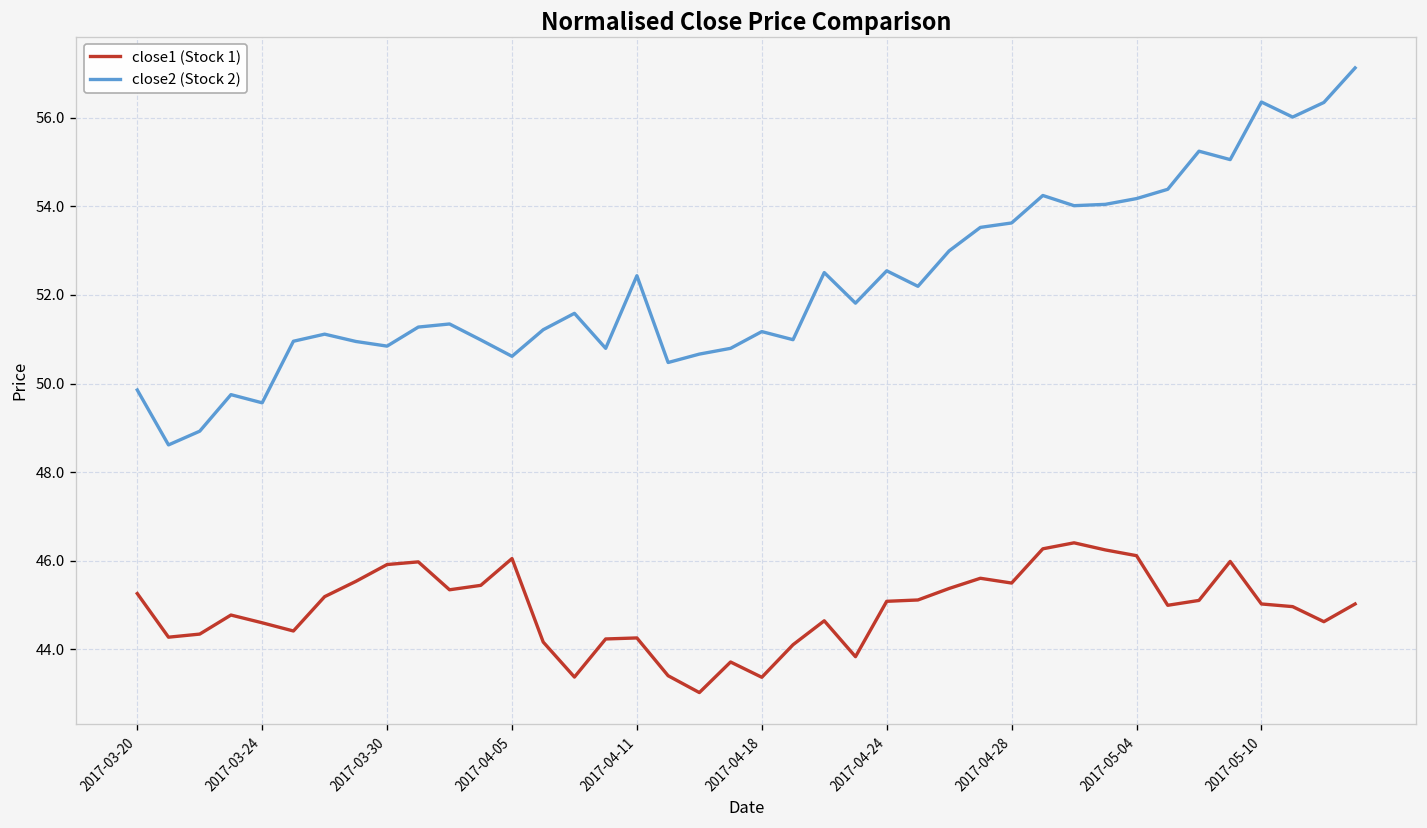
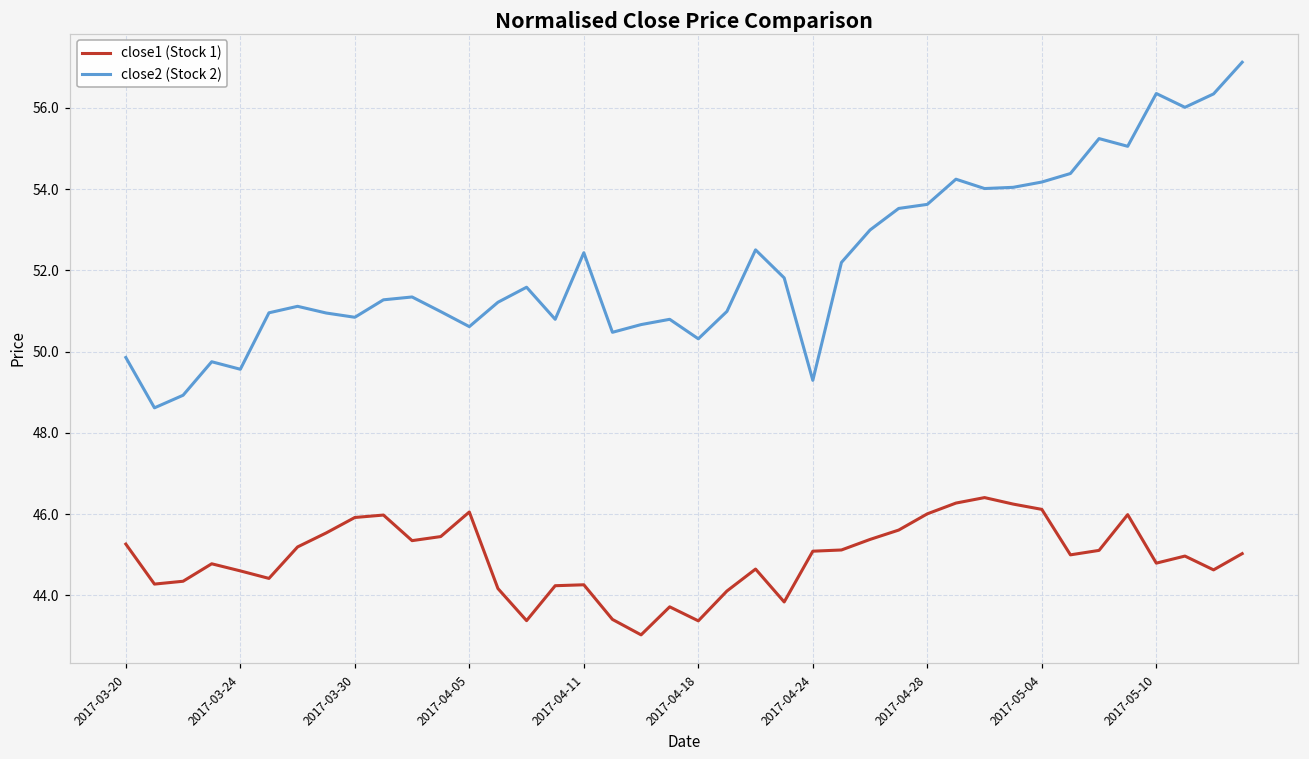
  {
    "close1 (Stock 1)": {
      "2017-03-20": 45.3,
      "2017-03-24": 44.6,
      "2017-03-30": 45.9,
      "2017-04-05": 46.1,
      "2017-04-11": 44.3,
      "2017-04-18": 43.4,
      "2017-04-24": 45.1,
-     "2017-04-28": 45.5,
+     "2017-04-28": 46.0,
      "2017-05-04": 46.1,
-     "2017-05-10": 45.0
+     "2017-05-10": 44.8
    },
    "close2 (Stock 2)": {
      "2017-03-20": 49.9,
      "2017-03-24": 49.6,
      "2017-03-30": 50.8,
      "2017-04-05": 50.6,
      "2017-04-11": 52.4,
-     "2017-04-18": 51.2,
-     "2017-04-24": 52.5,
+     "2017-04-18": 50.3,
+     "2017-04-24": 49.3,
      "2017-04-28": 53.6,
      "2017-05-04": 54.2,
      "2017-05-10": 56.4
    }
  }
